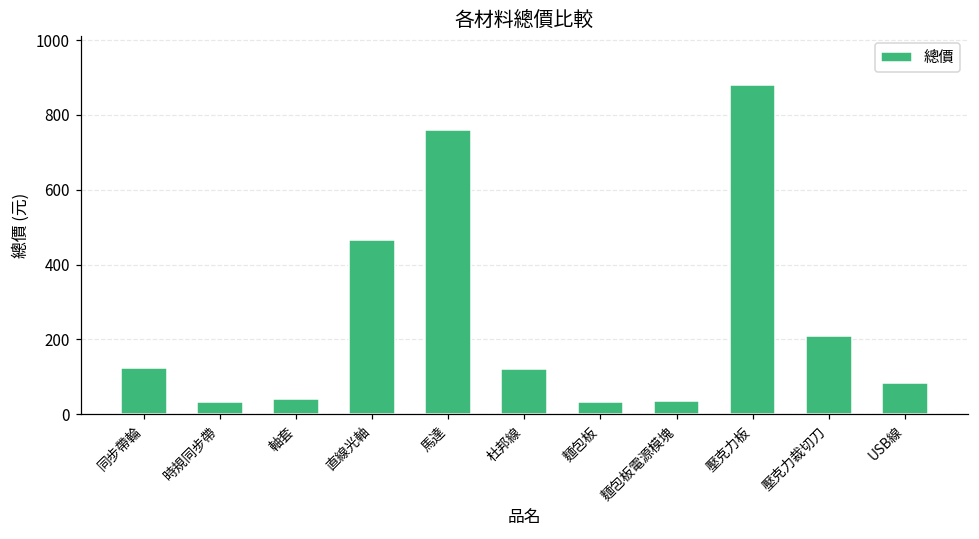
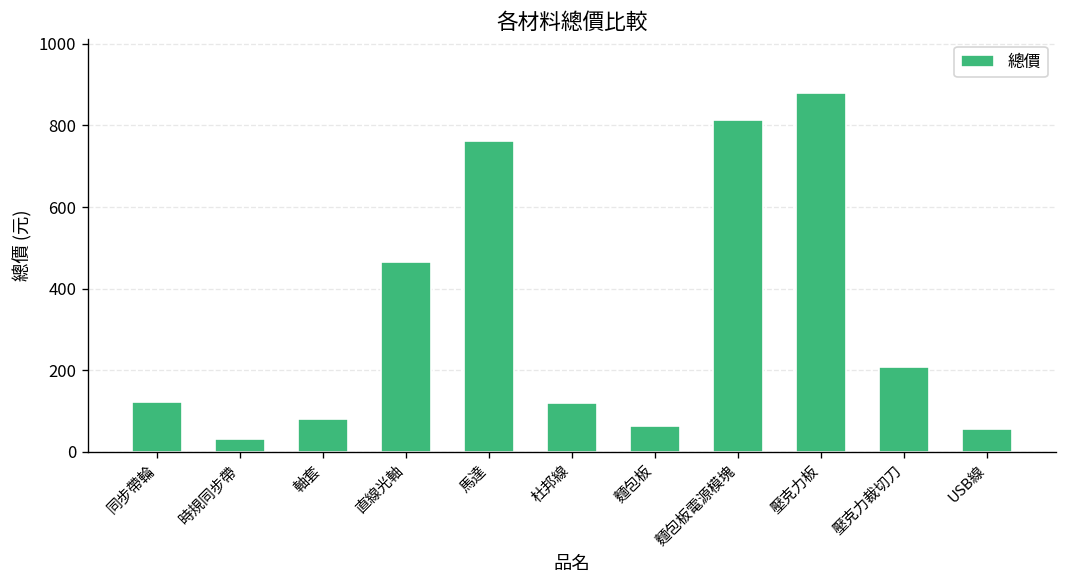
  {
    "同步帶輪": 120,
    "時規同步帶": 30,
-   "軸套": 40,
+   "軸套": 80,
    "直線光軸": 470,
    "馬達": 760,
    "杜邦線": 120,
-   "麵包板": 30,
-   "麵包板電源模塊": 40,
+   "麵包板": 60,
+   "麵包板電源模塊": 810,
    "壓克力板": 880,
    "壓克力裁切刀": 210,
-   "USB線": 90
+   "USB線": 60
  }
